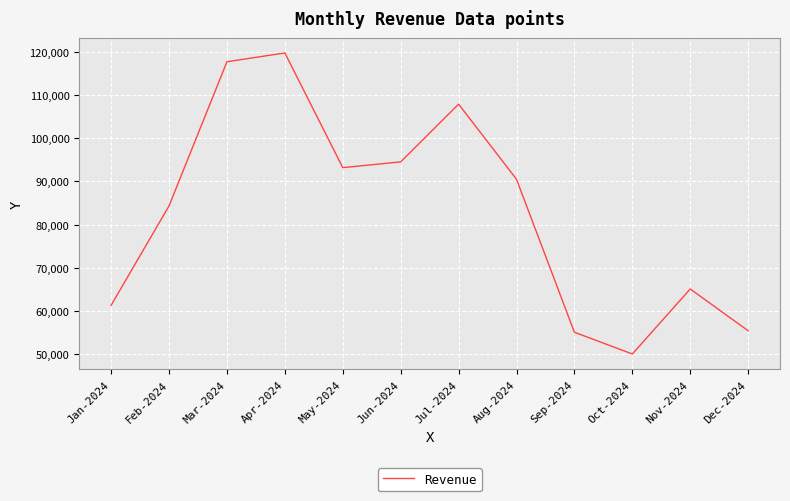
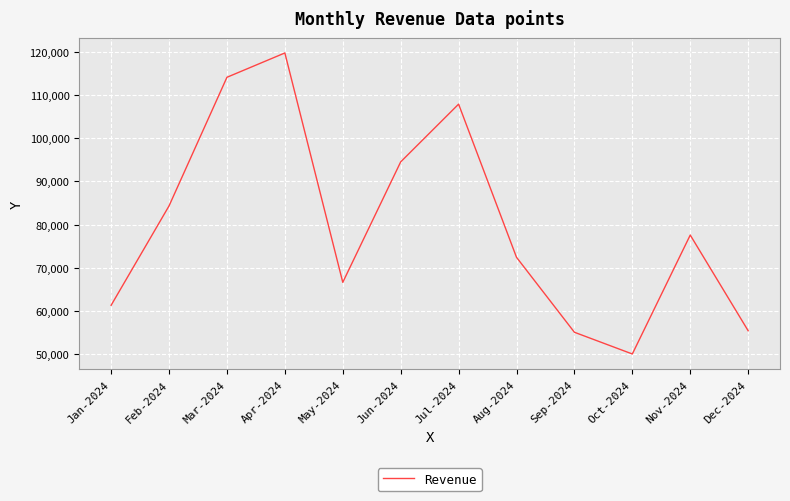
  {
    "Jan-2024": "61,000",
    "Feb-2024": "84,000",
-   "Mar-2024": "118,000",
+   "Mar-2024": "114,000",
    "Apr-2024": "120,000",
-   "May-2024": "93,000",
+   "May-2024": "67,000",
    "Jun-2024": "95,000",
    "Jul-2024": "108,000",
-   "Aug-2024": "90,000",
+   "Aug-2024": "72,000",
    "Sep-2024": "55,000",
    "Oct-2024": "50,000",
-   "Nov-2024": "65,000",
+   "Nov-2024": "78,000",
    "Dec-2024": "55,000"
  }
